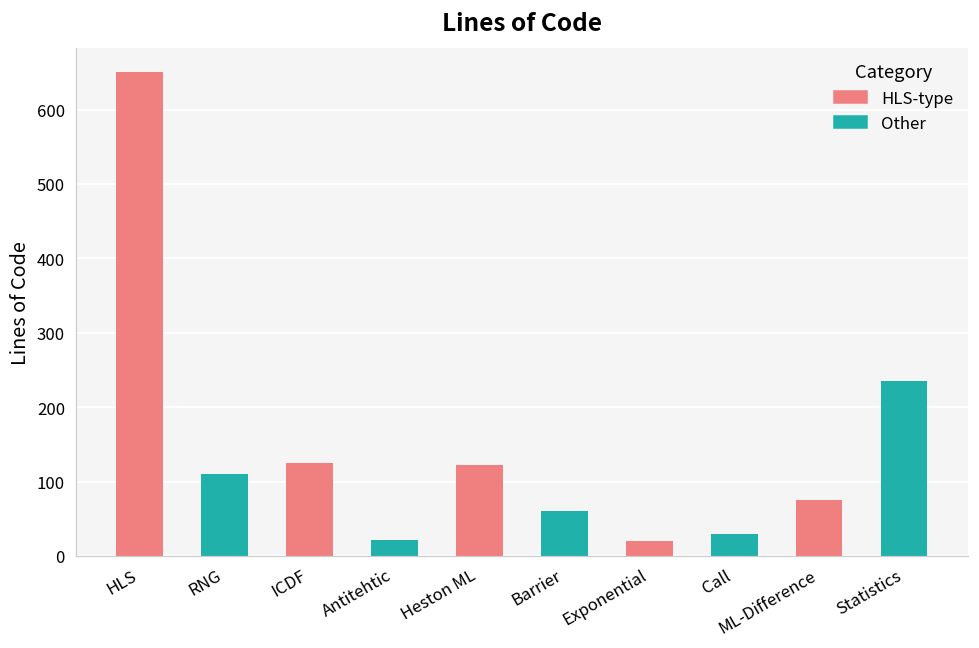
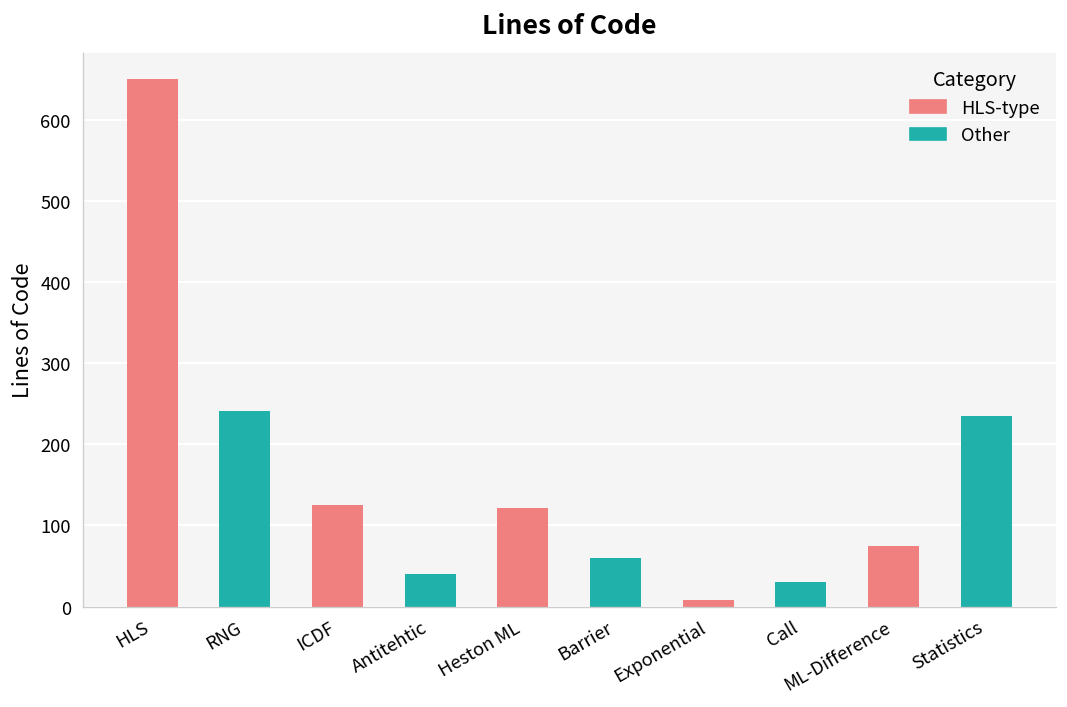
  {
    "HLS": 650,
-   "RNG": 110,
+   "RNG": 240,
    "ICDF": 130,
-   "Antitehtic": 20,
+   "Antitehtic": 40,
    "Heston ML": 120,
    "Barrier": 60,
-   "Exponential": 20,
+   "Exponential": 10,
    "Call": 30,
    "ML-Difference": 80,
    "Statistics": 240
  }
